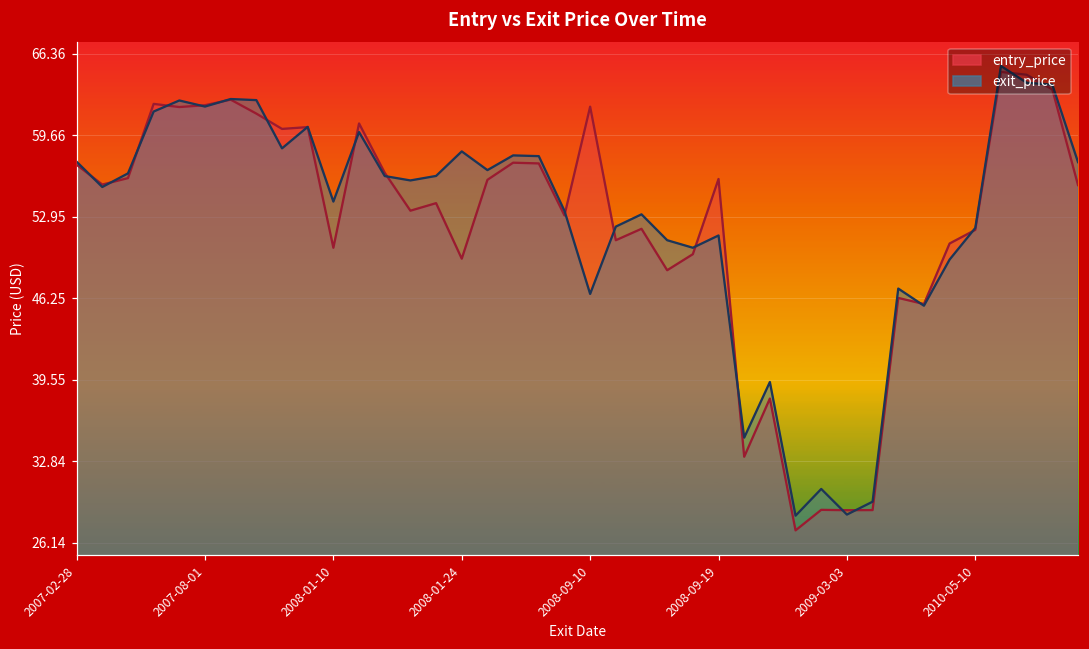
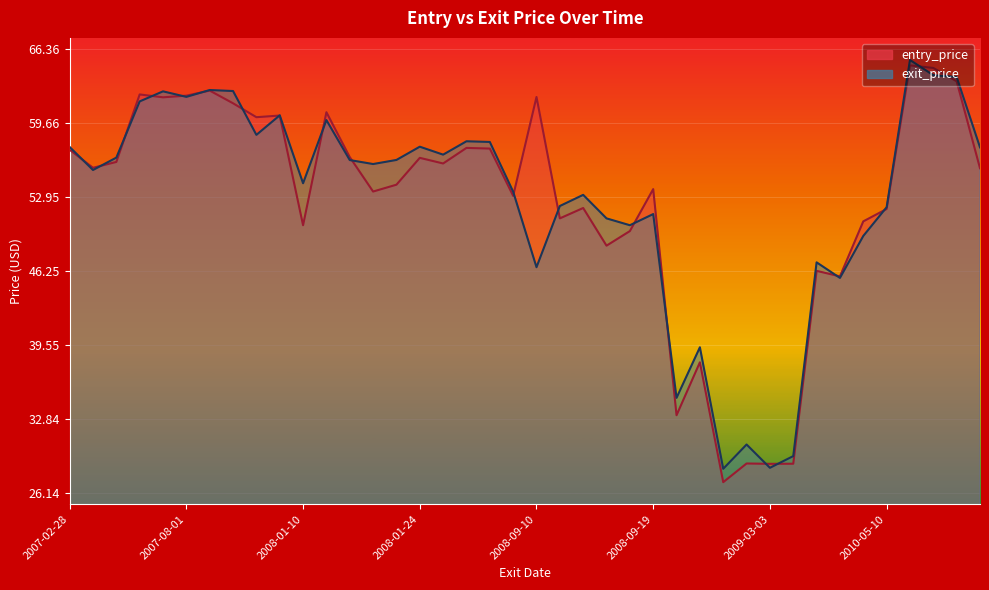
  {
    "entry_price": {
      "2007-02-28": 57.2,
      "2008-01-10": 50.4,
-     "2008-01-24": 49.5,
+     "2008-01-24": 56.5,
      "2008-09-10": 62.0,
-     "2008-09-19": 56.1,
+     "2008-09-19": 53.7,
      "2009-03-03": 28.8
    },
    "exit_price": {
      "2007-02-28": 57.5,
      "2008-01-10": 54.2,
-     "2008-01-24": 58.3,
+     "2008-01-24": 57.5,
      "2008-09-10": 46.6,
      "2008-09-19": 51.4,
      "2009-03-03": 28.4
    }
  }
